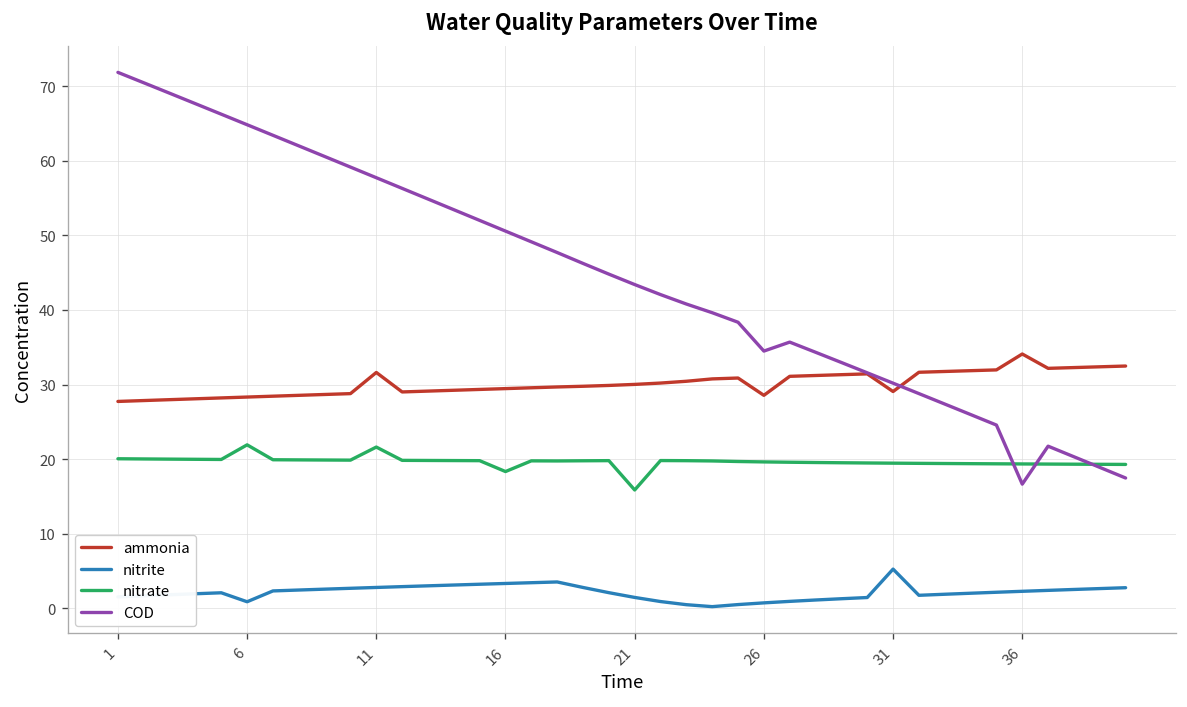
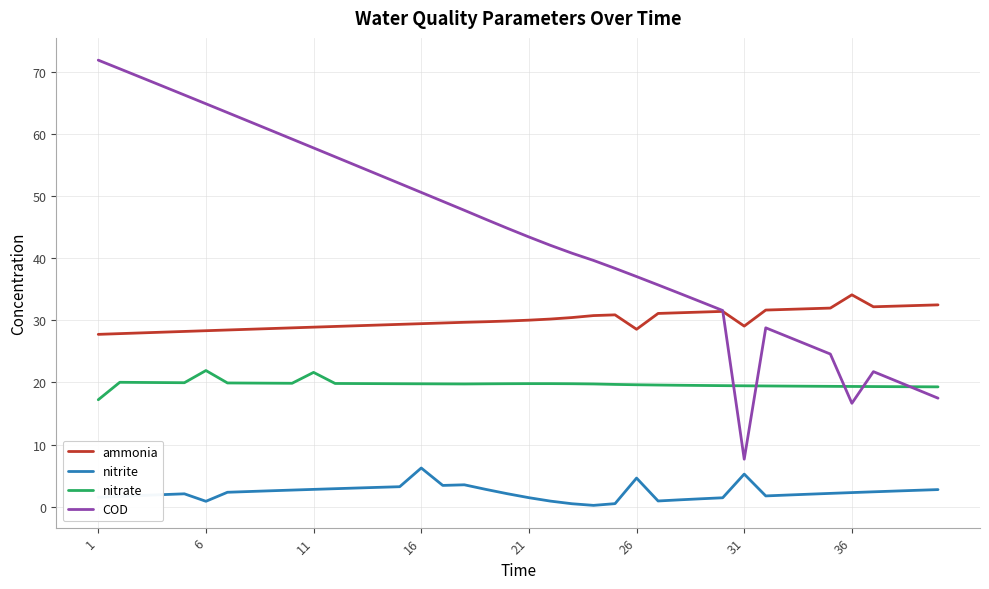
  {
    "ammonia": {
      "1": 28,
      "6": 28,
-     "11": 32,
+     "11": 29,
      "16": 29,
      "21": 30,
      "26": 29,
      "31": 29,
      "36": 34
    },
    "nitrite": {
      "6": 1,
      "11": 3,
-     "16": 3,
+     "16": 6,
      "21": 1,
-     "26": 1,
+     "26": 5,
      "31": 5,
      "36": 2
    },
    "nitrate": {
-     "1": 20,
+     "1": 17,
      "6": 22,
      "11": 22,
-     "16": 18,
-     "21": 16,
+     "16": 20,
+     "21": 20,
      "26": 20,
      "31": 19,
      "36": 19
    },
    "COD": {
      "1": 72,
      "6": 65,
      "11": 58,
      "16": 51,
      "21": 43,
-     "26": 34,
-     "31": 30,
+     "26": 37,
+     "31": 8,
      "36": 17
    }
  }
